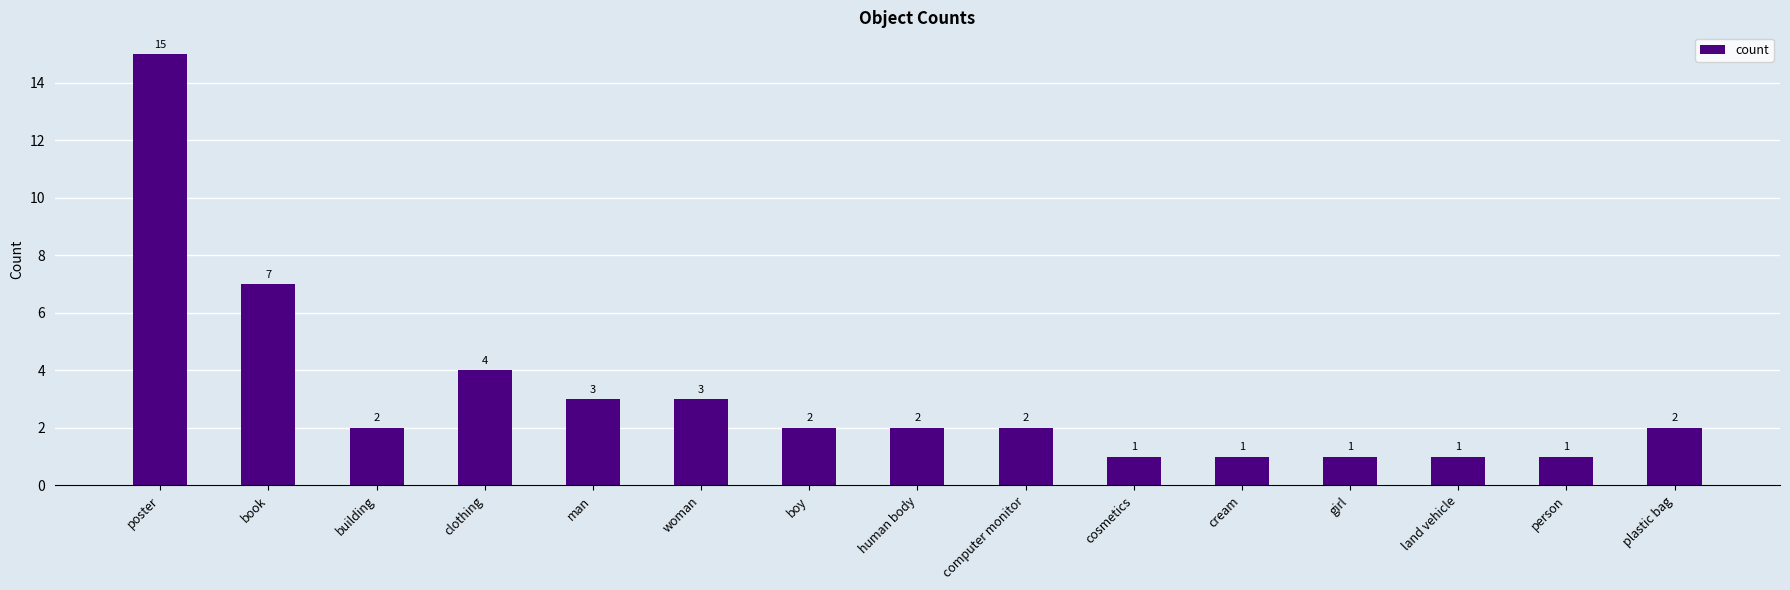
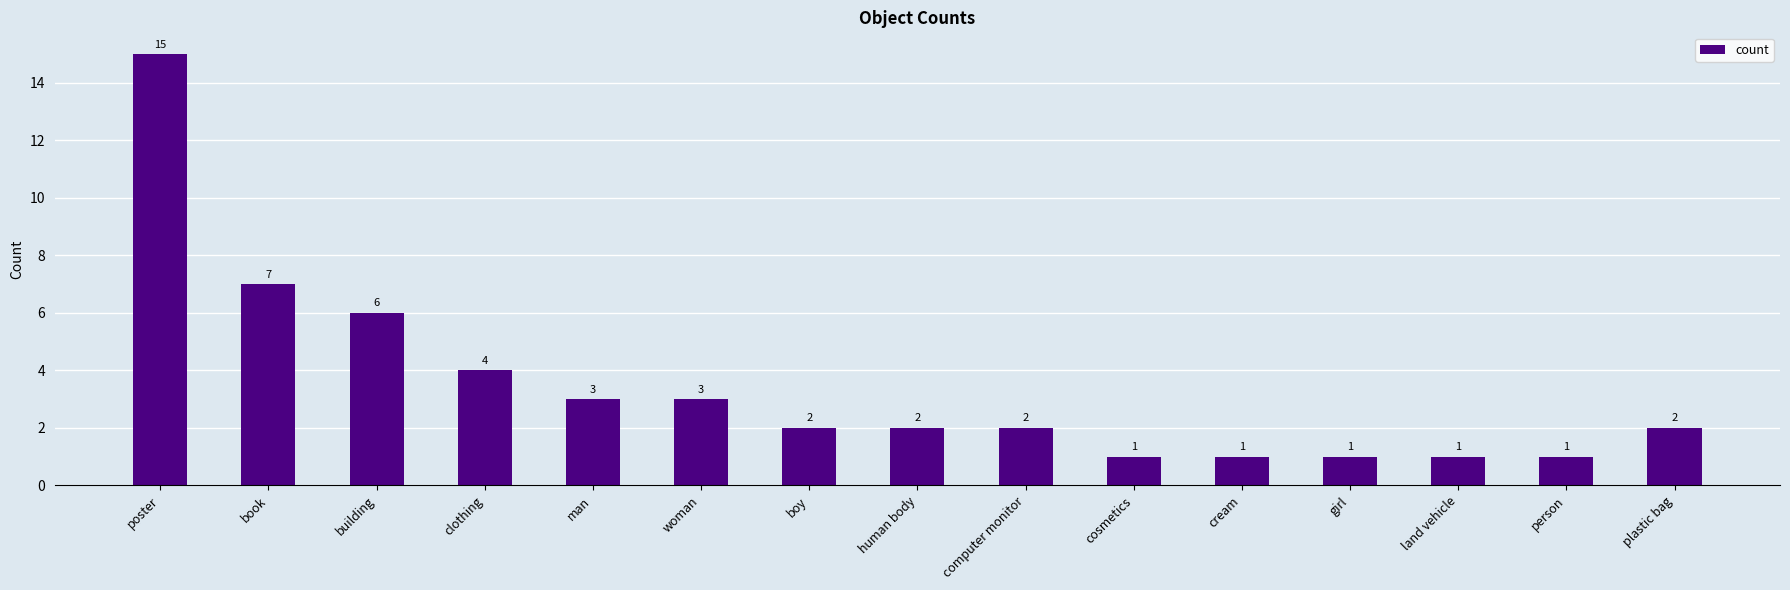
  {
    "poster": 15,
    "book": 7,
-   "building": 2,
+   "building": 6,
    "clothing": 4,
    "man": 3,
    "woman": 3,
    "boy": 2,
    "human body": 2,
    "computer monitor": 2,
    "cosmetics": 1,
    "cream": 1,
    "girl": 1,
    "land vehicle": 1,
    "person": 1,
    "plastic bag": 2
  }
